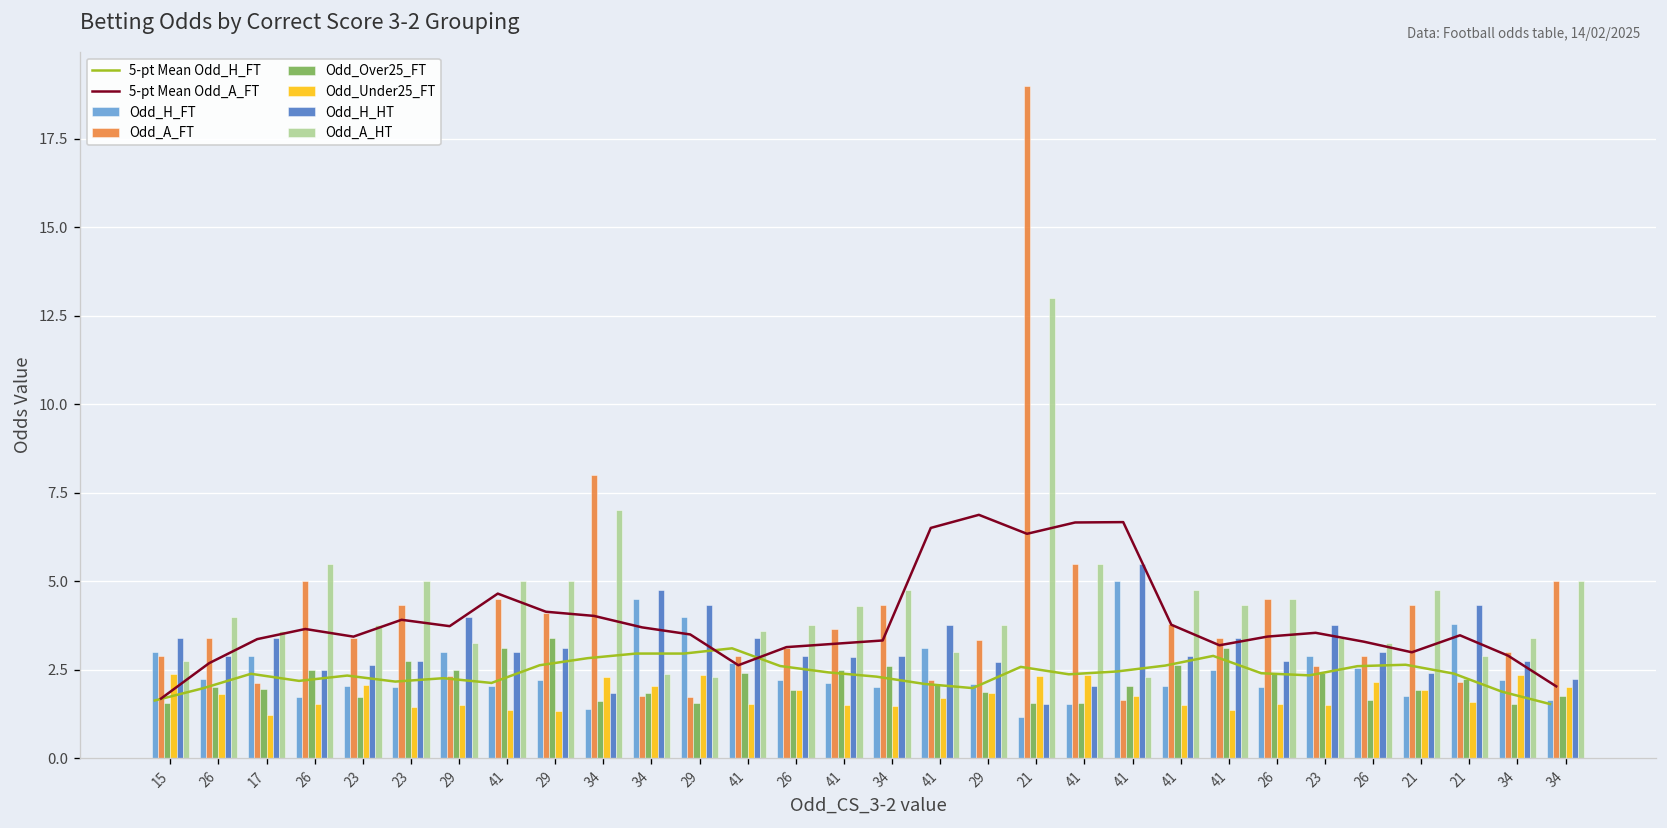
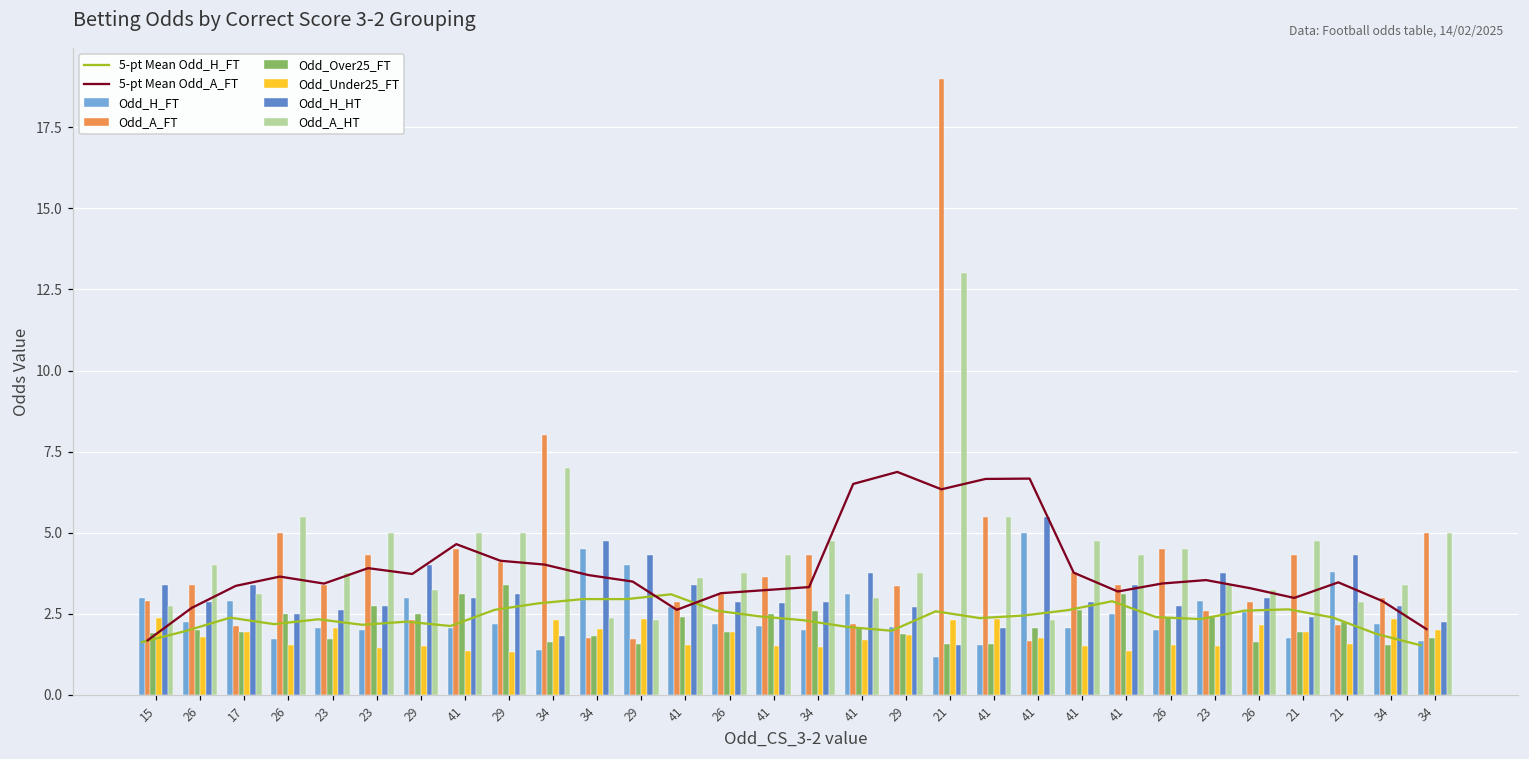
  {
    "Odd_A_FT": {
      "15": 2.9,
      "17": 2.1
    },
    "Odd_Over25_FT": {
-     "15": 1.6,
+     "15": 1.9,
      "17": 2.0
    },
    "Odd_Under25_FT": {
      "15": 2.4,
-     "17": 1.2
+     "17": 2.0
    },
    "Odd_A_HT": {
      "15": 2.8,
-     "17": 3.6
+     "17": 3.1
    }
  }
